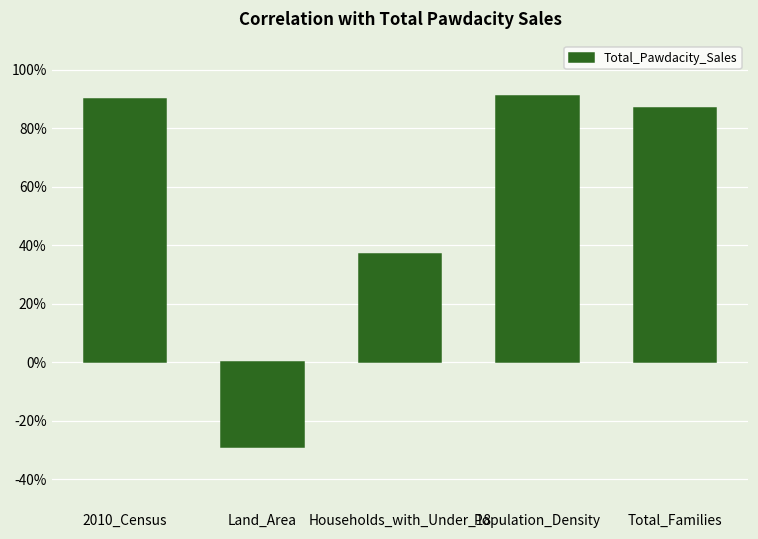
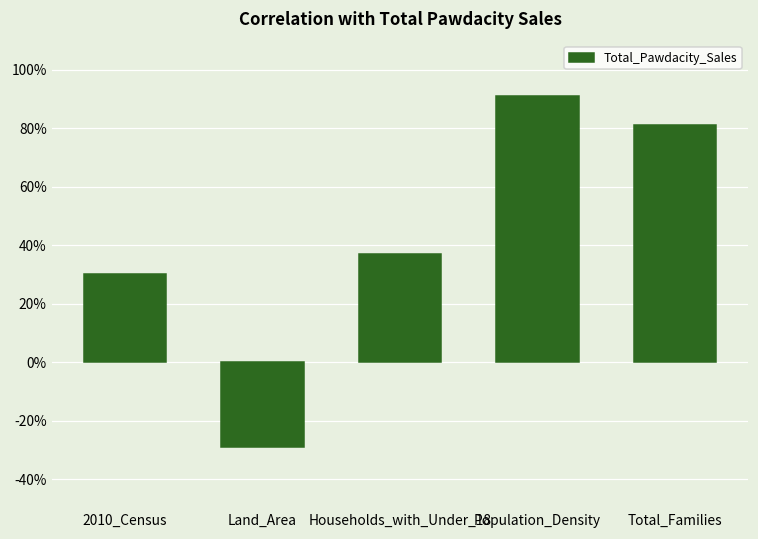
  {
-   "2010_Census": "90%",
+   "2010_Census": "30%",
    "Land_Area": "-29%",
    "Households_with_Under_18": "37%",
    "Population_Density": "91%",
-   "Total_Families": "87%"
+   "Total_Families": "81%"
  }
